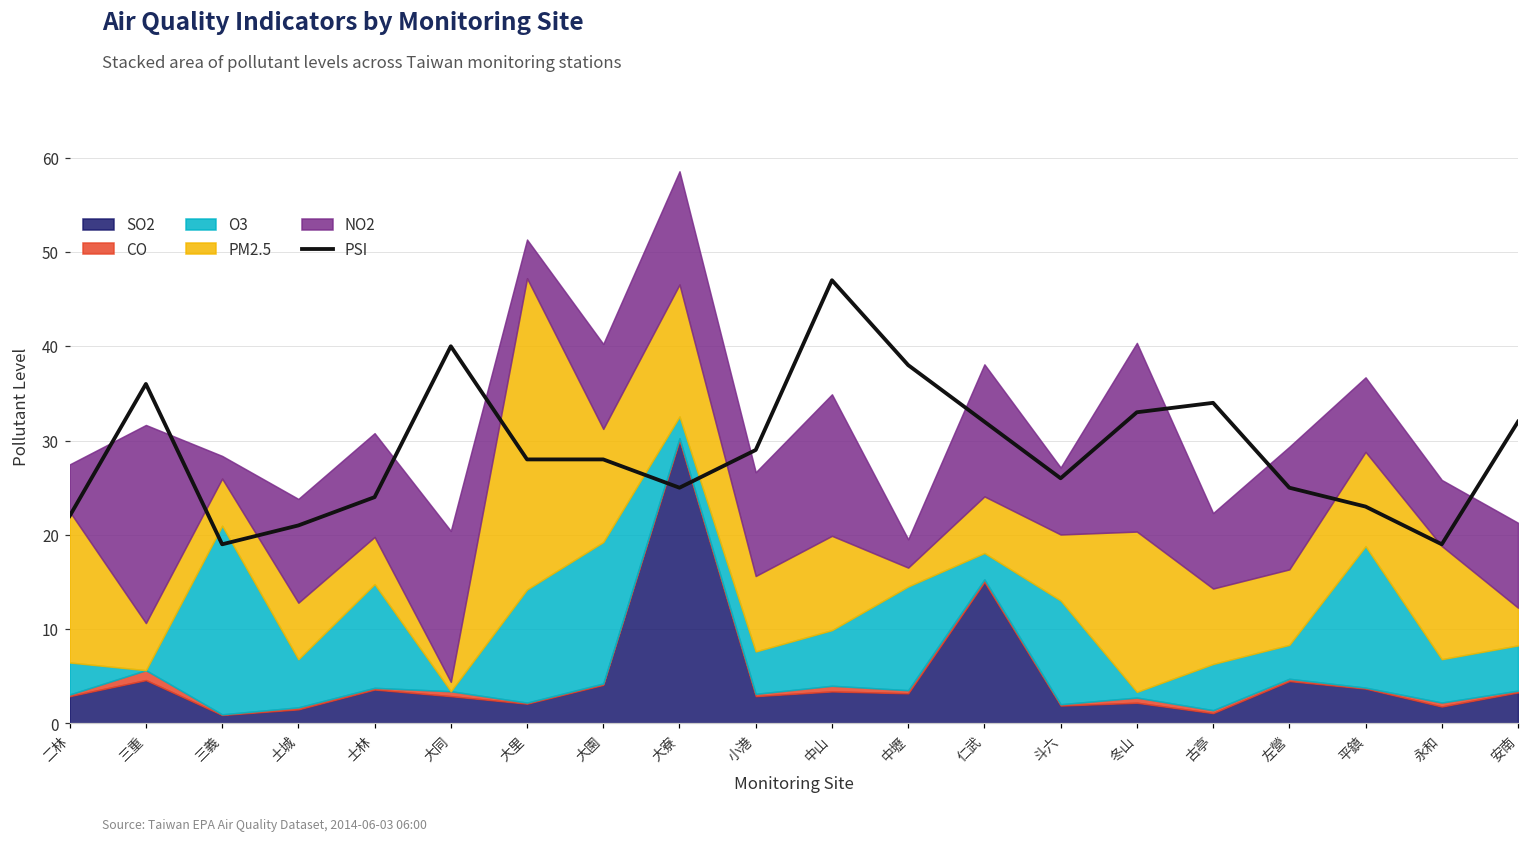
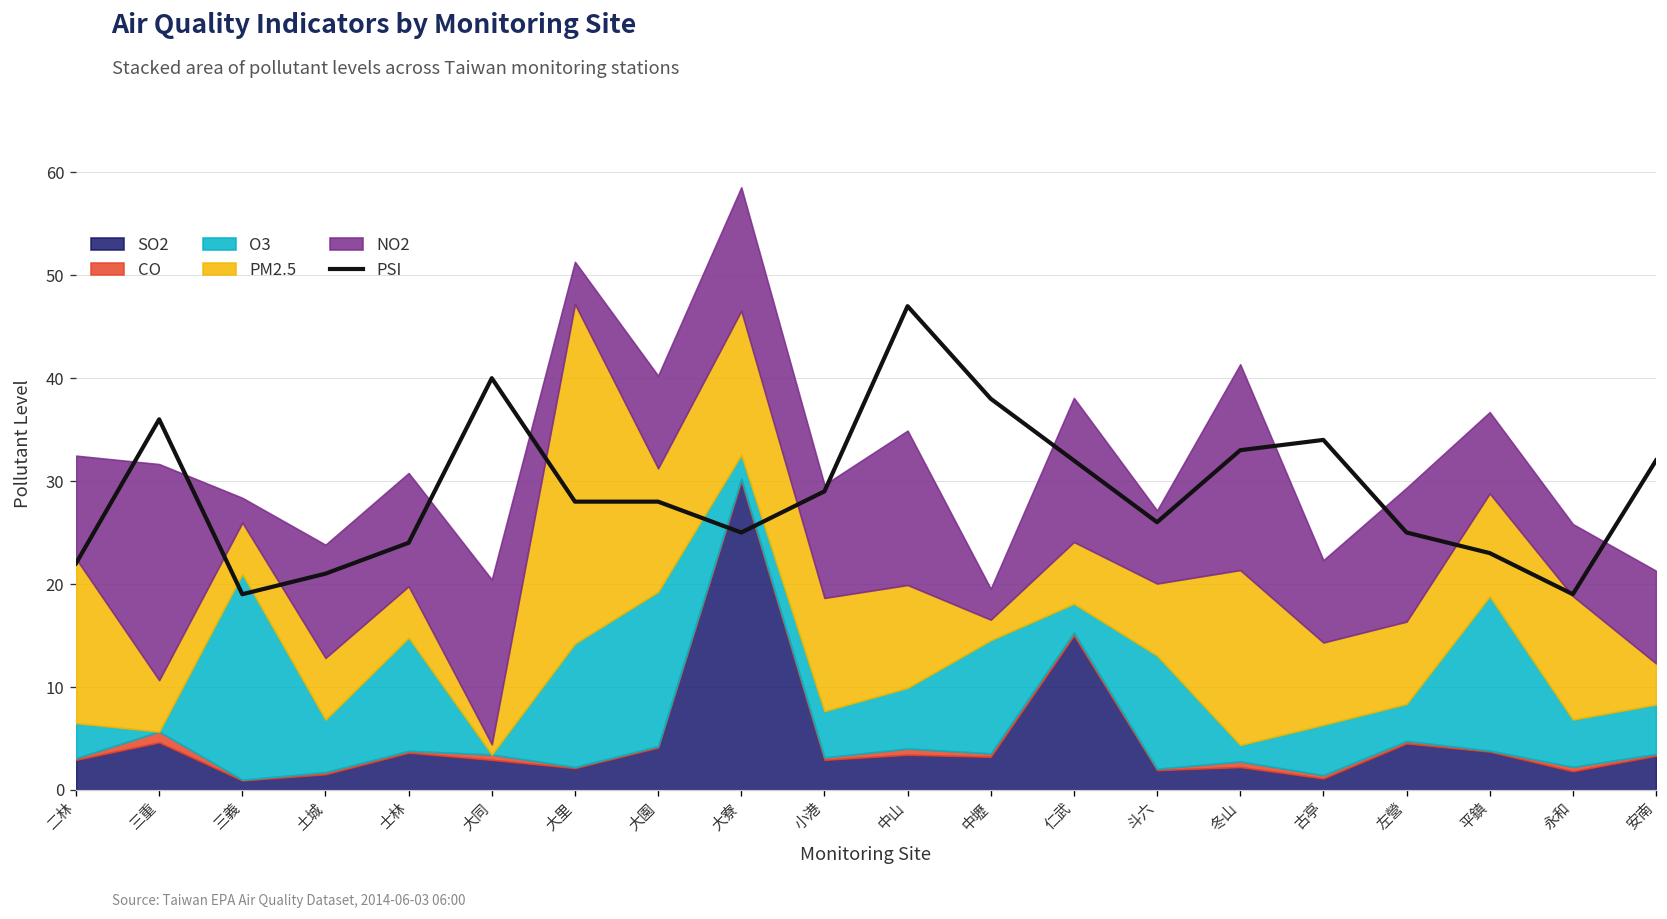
  {
    "PSI": {
      "二林": 22,
      "三重": 36,
      "三義": 19,
      "土城": 21,
      "士林": 24,
      "大同": 40,
      "大里": 28,
      "大園": 28,
      "大寮": 25,
      "小港": 29,
      "中山": 47,
      "中壢": 38,
      "仁武": 32,
      "斗六": 26,
      "冬山": 33,
      "古亭": 34,
      "左營": 25,
      "平鎮": 23,
      "安南": 32
    },
    "SO2": {
      "三重": 5,
      "大同": 3,
      "中山": 3,
      "中壢": 3,
      "冬山": 2,
      "古亭": 1,
      "永和": 2
    },
    "CO": {
      "中山": 1,
      "中壢": 0,
      "冬山": 1,
      "古亭": 0,
      "永和": 0
    },
    "O3": {
      "二林": 3,
      "三義": 20,
      "土城": 5,
      "士林": 11,
      "大里": 12,
      "大園": 15,
      "大寮": 2,
      "小港": 5,
      "中山": 6,
      "中壢": 11,
      "仁武": 3,
      "斗六": 11,
-     "冬山": 1,
+     "冬山": 2,
      "古亭": 5,
      "左營": 4,
      "平鎮": 15,
      "永和": 5,
      "安南": 5
    },
    "PM2.5": {
      "二林": 16,
      "三重": 5,
      "三義": 5,
      "土城": 6,
      "士林": 5,
      "大同": 1,
      "大里": 33,
      "大園": 12,
      "大寮": 14,
-     "小港": 8,
+     "小港": 11,
      "中山": 10,
      "中壢": 2,
      "仁武": 6,
      "斗六": 7,
      "冬山": 17,
      "古亭": 8,
      "左營": 8,
      "平鎮": 10,
      "安南": 4
    },
    "NO2": {
-     "二林": 5,
+     "二林": 10,
      "三重": 21,
      "三義": 2,
      "土城": 11,
      "士林": 11,
      "大同": 16,
      "大里": 4,
      "大園": 9,
      "大寮": 12,
      "小港": 11,
      "中山": 15,
      "中壢": 3,
      "仁武": 14,
      "斗六": 7,
      "冬山": 20,
      "古亭": 8,
      "左營": 13,
      "平鎮": 8,
      "永和": 7,
      "安南": 9
    }
  }
